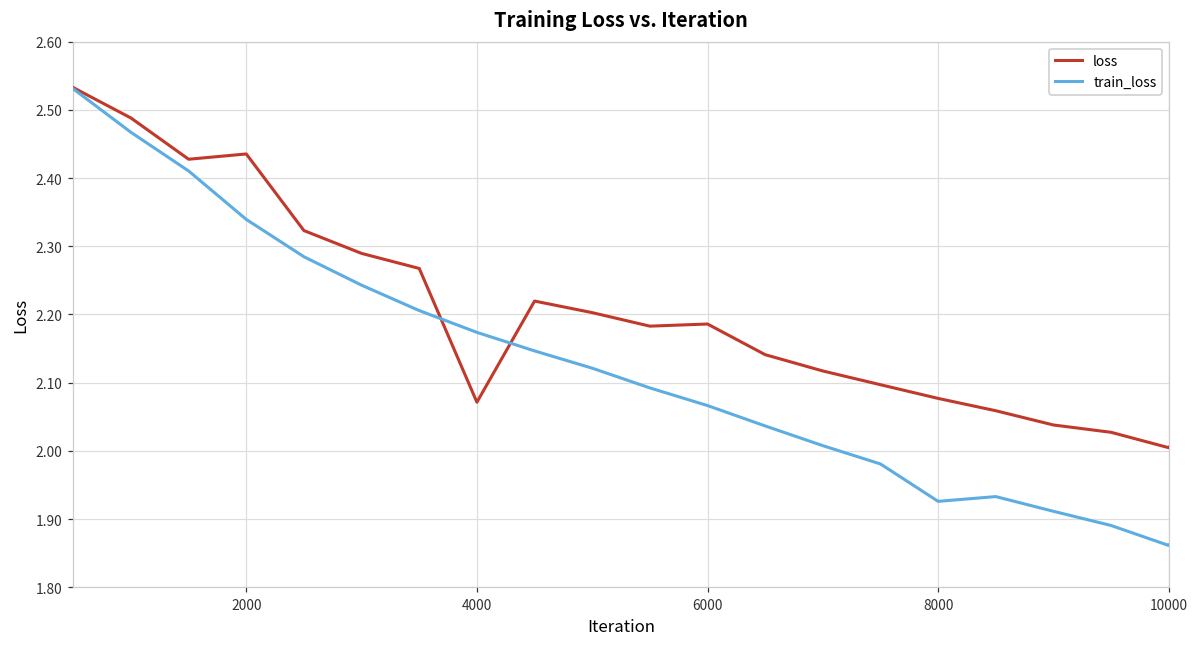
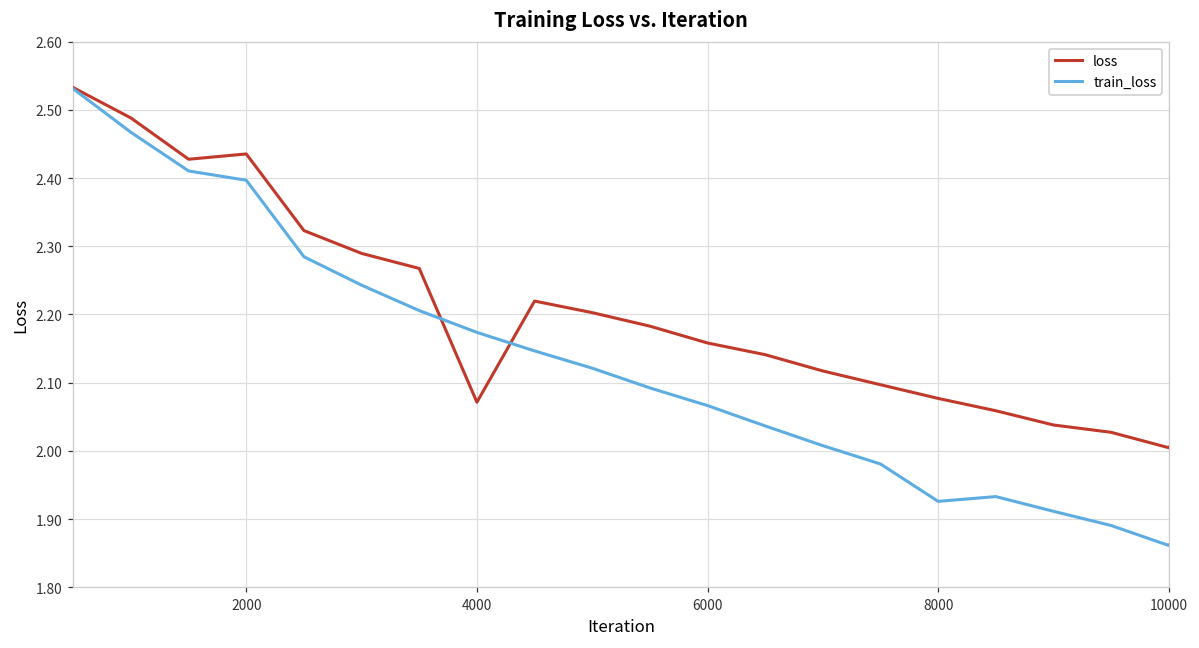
  {
    "loss": {
      "2000": 2.44,
      "4000": 2.07,
-     "6000": 2.19,
+     "6000": 2.16,
      "8000": 2.08,
      "10000": 2.00
    },
    "train_loss": {
-     "2000": 2.34,
+     "2000": 2.40,
      "4000": 2.17,
      "6000": 2.07,
      "8000": 1.93,
      "10000": 1.86
    }
  }
